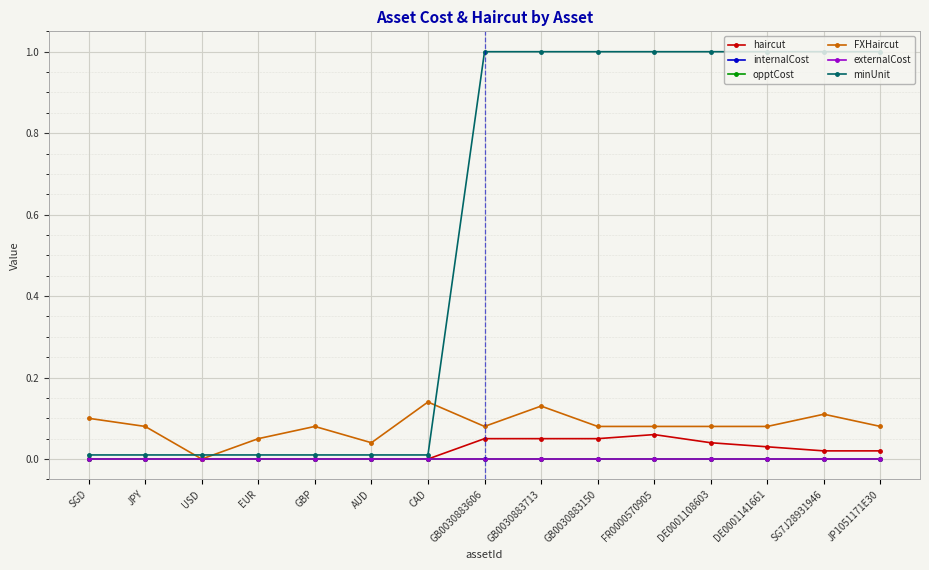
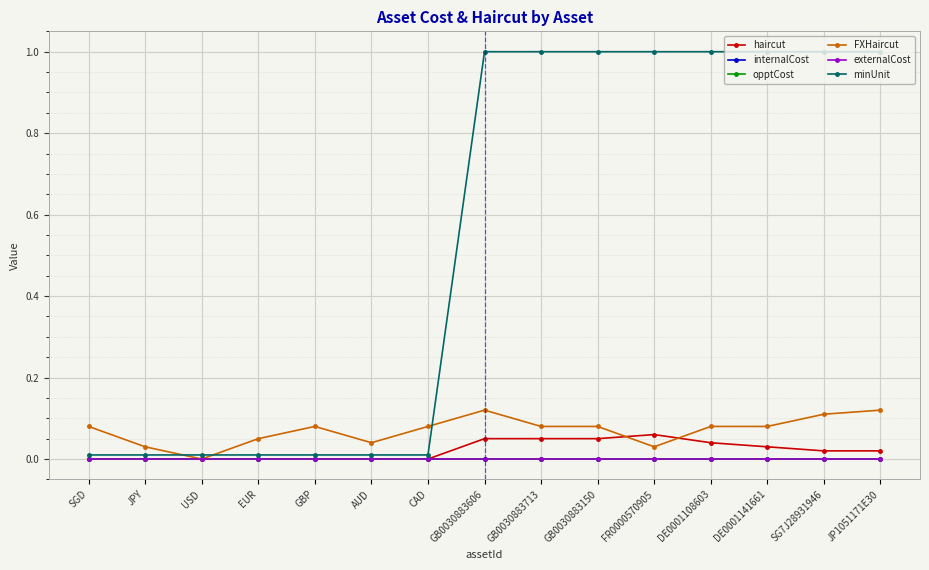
  {
    "haircut": {
      "GB0030883606": 0.05,
      "GB0030883713": 0.05,
      "GB0030883150": 0.05,
      "FR0000570905": 0.06,
      "DE0001108603": 0.04,
      "DE0001141661": 0.03,
      "SG7J28931946": 0.02,
      "JP1051171E30": 0.02
    },
    "externalCost": {
      "GB0030883606": 0.00,
      "GB0030883713": 0.00,
      "GB0030883150": 0.00,
      "FR0000570905": 0.00,
      "DE0001108603": 0.00,
      "DE0001141661": 0.00,
      "SG7J28931946": 0.00,
      "JP1051171E30": 0.00
    },
    "FXHaircut": {
-     "SGD": 0.10,
-     "JPY": 0.08,
+     "SGD": 0.08,
+     "JPY": 0.03,
      "EUR": 0.05,
      "GBP": 0.08,
      "AUD": 0.04,
-     "CAD": 0.14,
-     "GB0030883606": 0.08,
-     "GB0030883713": 0.13,
+     "CAD": 0.08,
+     "GB0030883606": 0.12,
+     "GB0030883713": 0.08,
      "GB0030883150": 0.08,
-     "FR0000570905": 0.08,
+     "FR0000570905": 0.03,
      "DE0001108603": 0.08,
      "DE0001141661": 0.08,
      "SG7J28931946": 0.11,
-     "JP1051171E30": 0.08
+     "JP1051171E30": 0.12
    },
    "minUnit": {
      "SGD": 0.01,
      "JPY": 0.01,
      "USD": 0.01,
      "EUR": 0.01,
      "GBP": 0.01,
      "AUD": 0.01,
      "CAD": 0.01,
      "GB0030883606": 1.00,
      "GB0030883713": 1.00,
      "GB0030883150": 1.00,
      "FR0000570905": 1.00,
      "DE0001108603": 1.00
    }
  }
